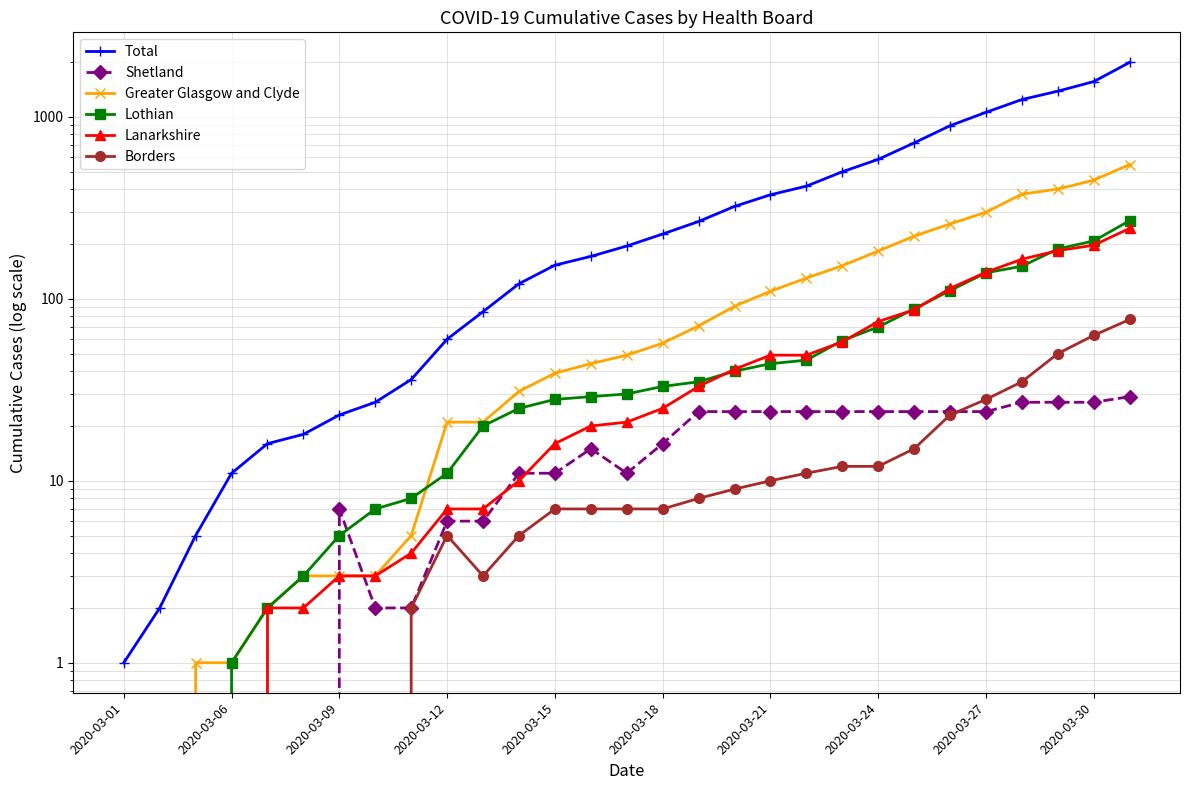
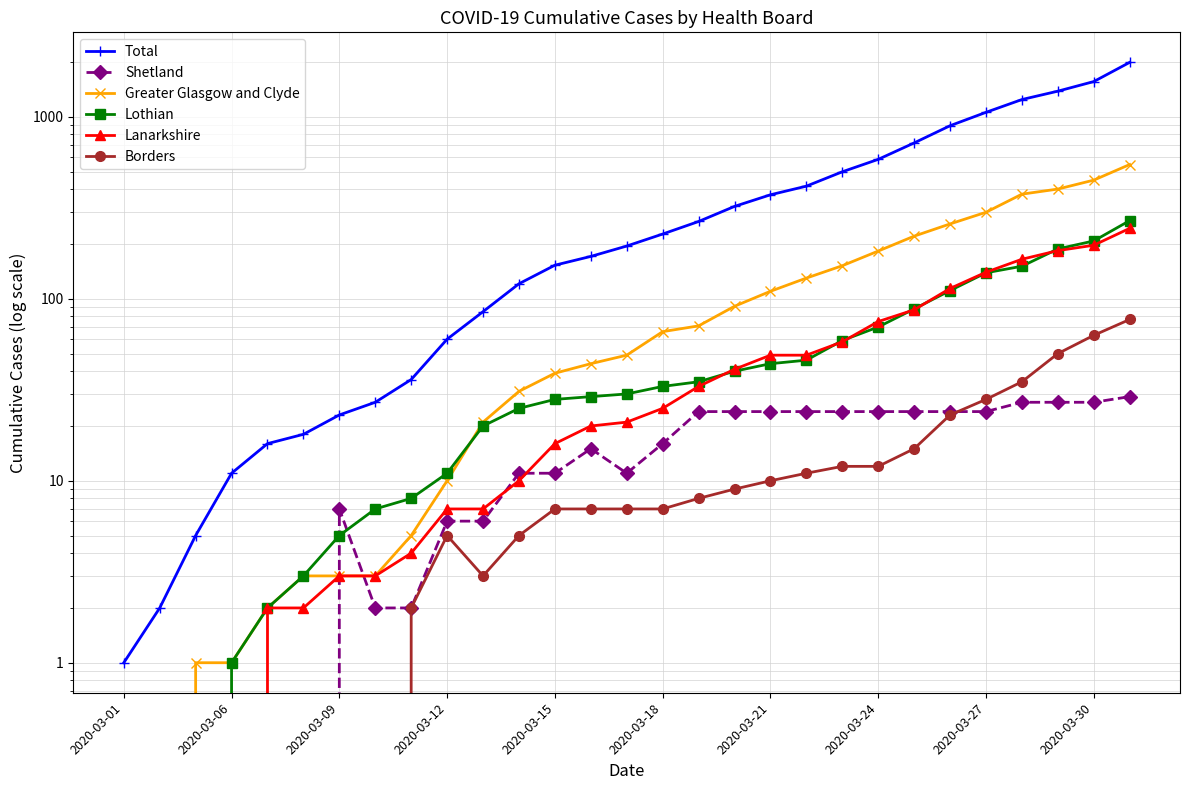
  {
    "Total": {
      "2020-03-01": 1,
      "2020-03-06": 11,
      "2020-03-09": 23,
      "2020-03-12": 60,
      "2020-03-15": 150,
      "2020-03-18": 230,
      "2020-03-21": 370,
      "2020-03-24": 580,
      "2020-03-27": 1100,
      "2020-03-30": 1600
    },
    "Shetland": {
      "2020-03-09": 7,
      "2020-03-12": 6,
      "2020-03-15": 11,
      "2020-03-18": 16,
      "2020-03-21": 24,
      "2020-03-24": 24,
      "2020-03-27": 24,
      "2020-03-30": 27
    },
    "Greater Glasgow and Clyde": {
-     "2020-03-12": 21,
+     "2020-03-12": 10,
      "2020-03-15": 39,
-     "2020-03-18": 57,
+     "2020-03-18": 66,
      "2020-03-21": 110,
      "2020-03-24": 180,
      "2020-03-27": 300,
      "2020-03-30": 450
    },
    "Lothian": {
      "2020-03-09": 5,
      "2020-03-12": 11,
      "2020-03-15": 28,
      "2020-03-18": 33,
      "2020-03-21": 44,
      "2020-03-24": 70,
      "2020-03-30": 210
    },
    "Lanarkshire": {
      "2020-03-12": 7,
      "2020-03-15": 16,
      "2020-03-18": 25,
      "2020-03-21": 49,
      "2020-03-24": 75,
      "2020-03-30": 200
    },
    "Borders": {
      "2020-03-12": 5,
      "2020-03-15": 7,
      "2020-03-18": 7,
      "2020-03-21": 10,
      "2020-03-24": 12,
      "2020-03-27": 28,
      "2020-03-30": 63
    }
  }
